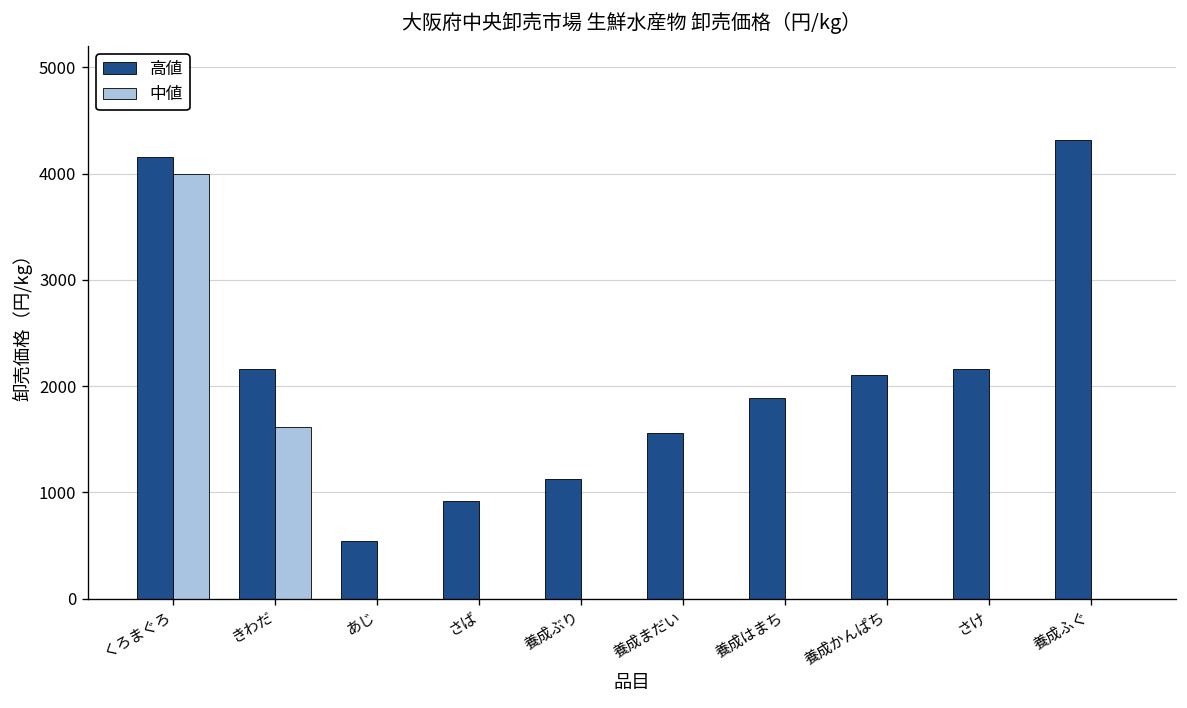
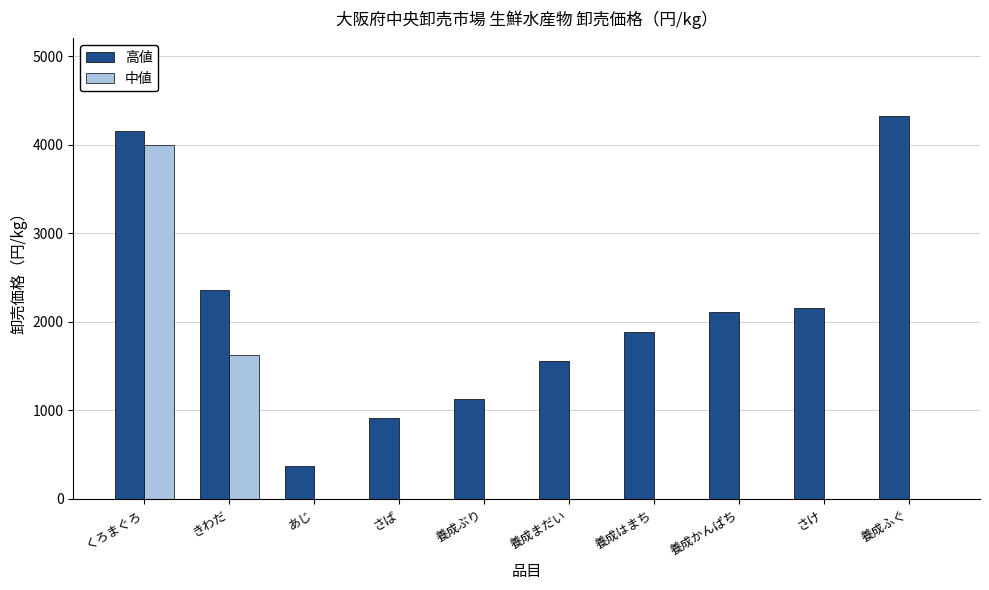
  {
    "高値": {
      "くろまぐろ": 4200,
-     "きわだ": 2200,
-     "あじ": 500,
+     "きわだ": 2400,
+     "あじ": 400,
      "さば": 900,
      "養成ぶり": 1100,
      "養成まだい": 1600,
      "養成はまち": 1900,
      "養成かんぱち": 2100,
      "さけ": 2200,
      "養成ふぐ": 4300
    },
    "中値": {
      "くろまぐろ": 4000,
      "きわだ": 1600,
      "あじ": 0,
      "さば": 0,
      "養成ぶり": 0,
      "養成まだい": 0,
      "養成はまち": 0,
      "養成かんぱち": 0,
      "さけ": 0,
      "養成ふぐ": 0
    }
  }
